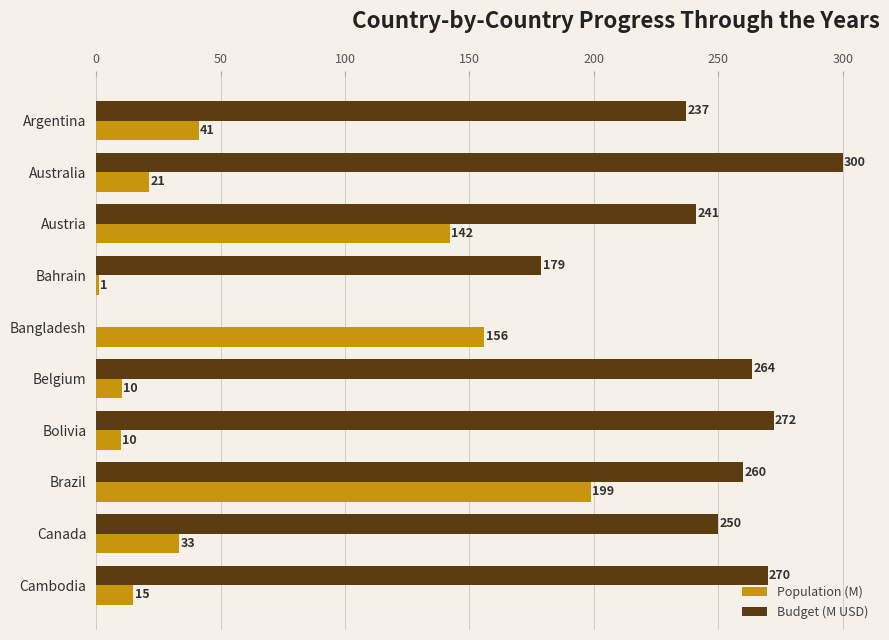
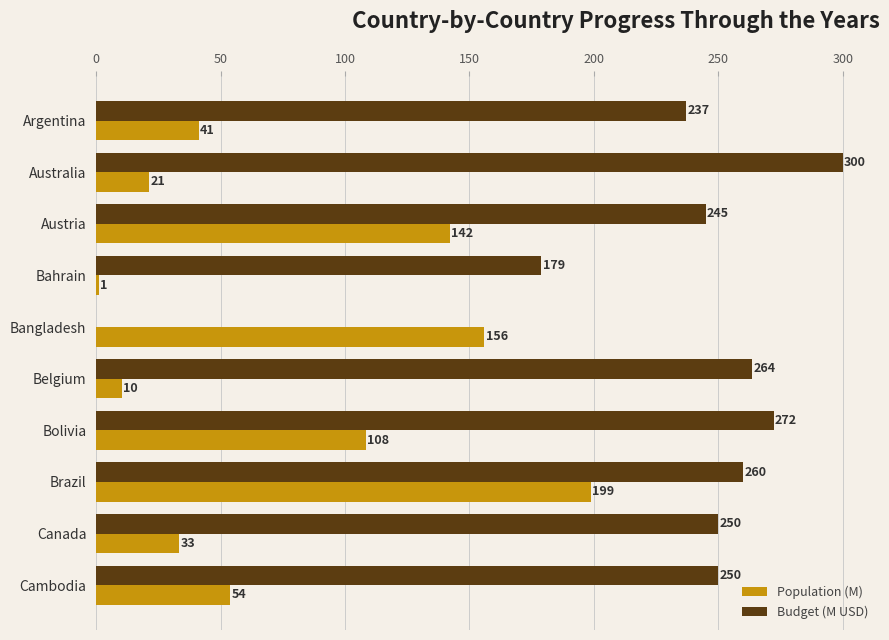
  {
    "Population (M)": {
      "Argentina": 41,
      "Australia": 21,
      "Austria": 142,
      "Bahrain": 1,
      "Bangladesh": 156,
      "Belgium": 10,
-     "Bolivia": 10,
+     "Bolivia": 108,
      "Brazil": 199,
      "Canada": 33,
-     "Cambodia": 15
+     "Cambodia": 54
    },
    "Budget (M USD)": {
      "Argentina": 237,
      "Australia": 300,
-     "Austria": 241,
+     "Austria": 245,
      "Bahrain": 179,
      "Belgium": 264,
      "Bolivia": 272,
      "Brazil": 260,
      "Canada": 250,
-     "Cambodia": 270
+     "Cambodia": 250
    }
  }
